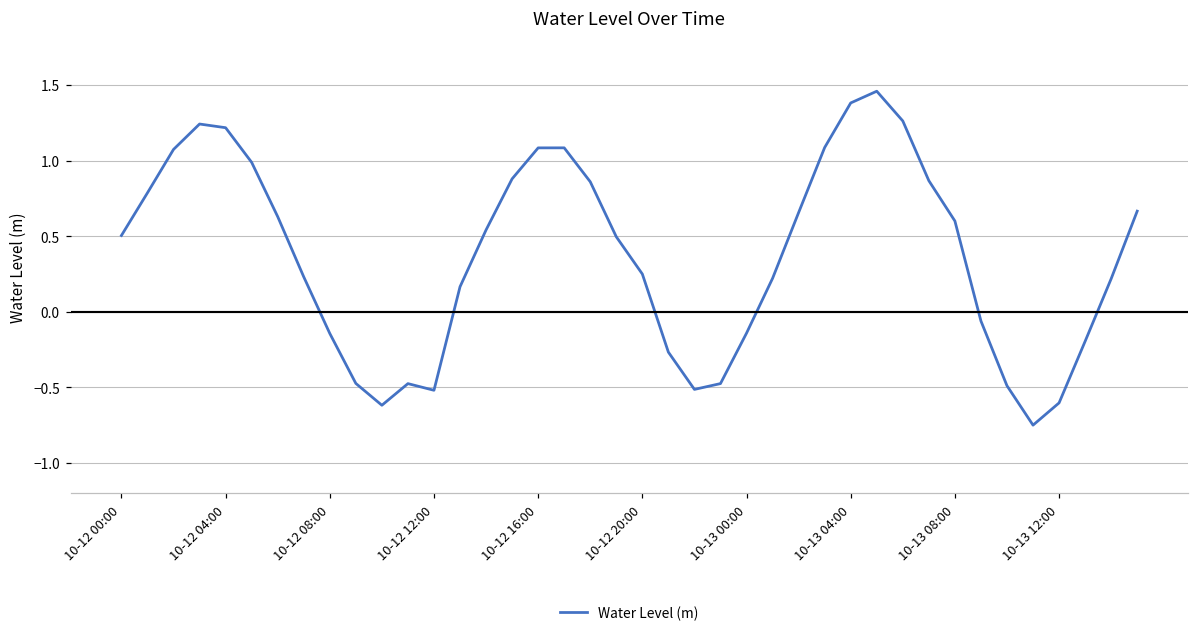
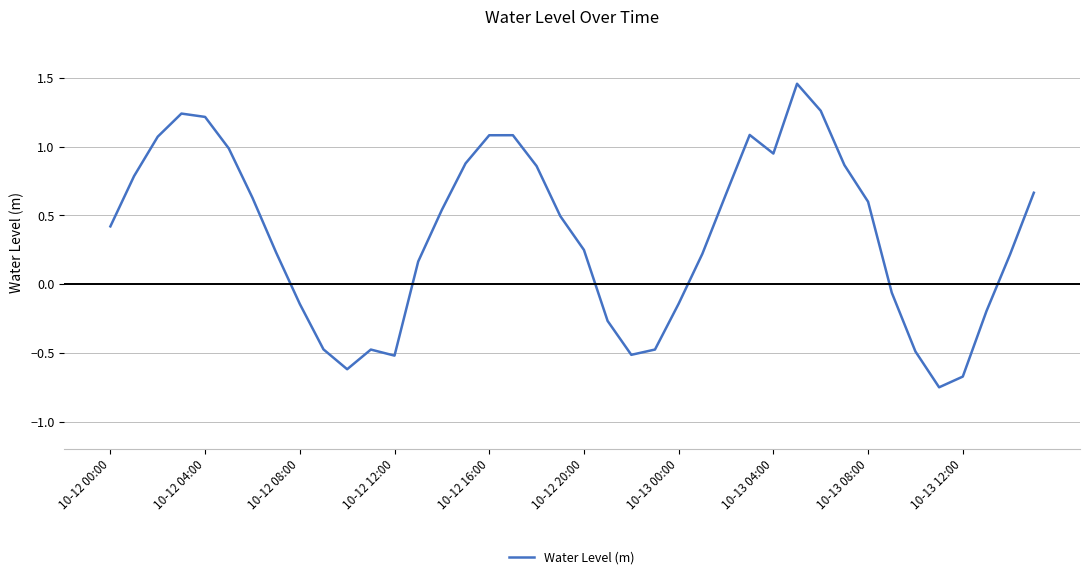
  {
-   "10-12 00:00": 0.50,
+   "10-12 00:00": 0.42,
    "10-12 04:00": 1.22,
    "10-12 08:00": -0.14,
    "10-12 12:00": -0.52,
    "10-12 16:00": 1.08,
    "10-12 20:00": 0.25,
    "10-13 00:00": -0.14,
-   "10-13 04:00": 1.38,
+   "10-13 04:00": 0.95,
    "10-13 08:00": 0.60,
-   "10-13 12:00": -0.60
+   "10-13 12:00": -0.67
  }
